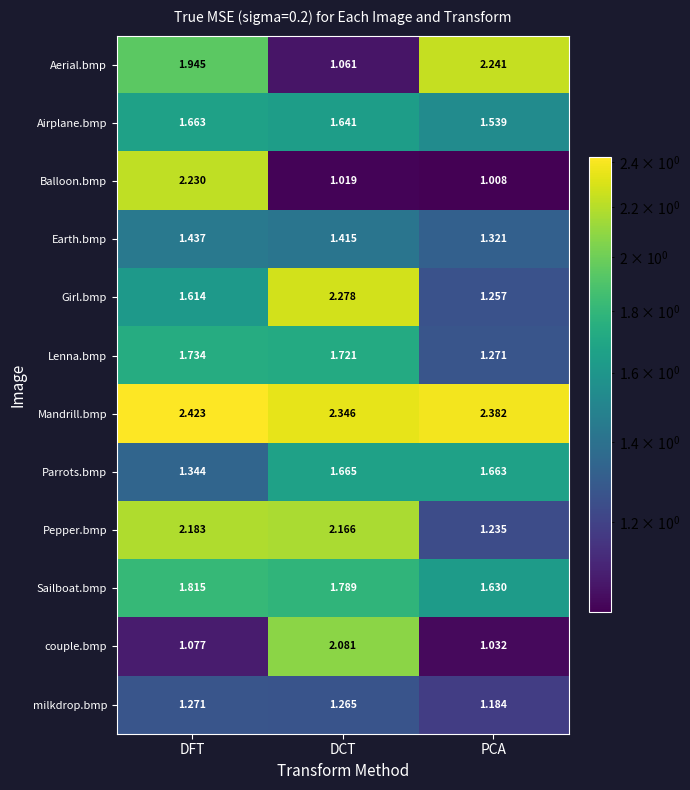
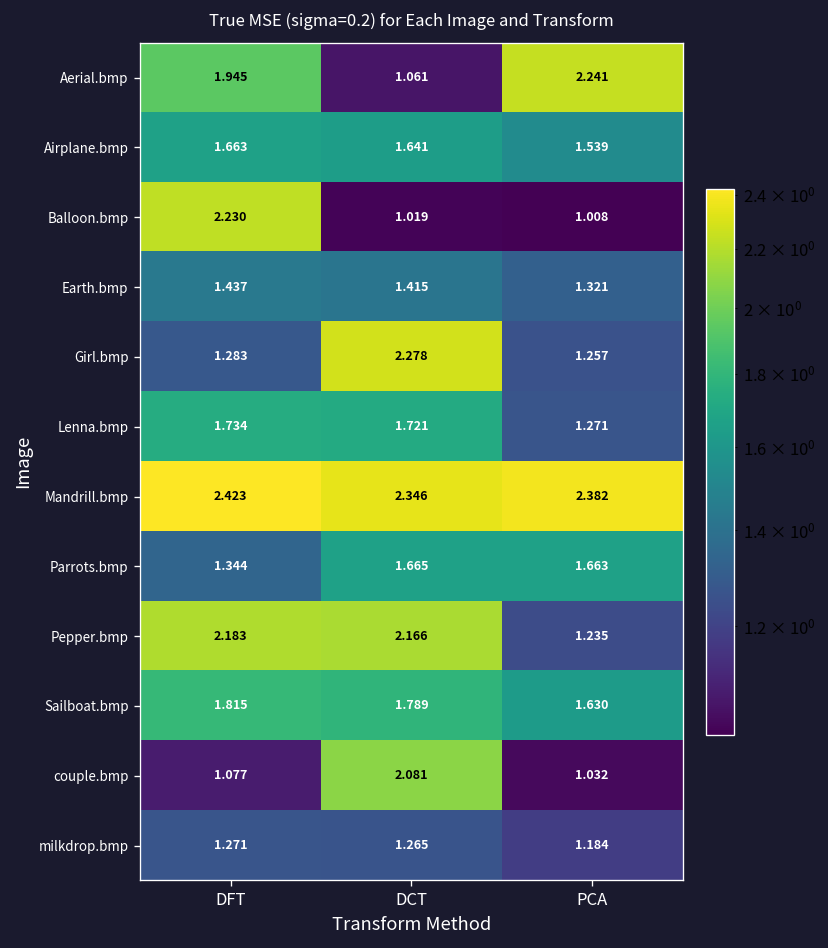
  {
    "Aerial.bmp": {
      "DFT": 1.945,
      "DCT": 1.061,
      "PCA": 2.241
    },
    "Airplane.bmp": {
      "DFT": 1.663,
      "DCT": 1.641,
      "PCA": 1.539
    },
    "Balloon.bmp": {
      "DFT": 2.230,
      "DCT": 1.019,
      "PCA": 1.008
    },
    "Earth.bmp": {
      "DFT": 1.437,
      "DCT": 1.415,
      "PCA": 1.321
    },
    "Girl.bmp": {
-     "DFT": 1.614,
+     "DFT": 1.283,
      "DCT": 2.278,
      "PCA": 1.257
    },
    "Lenna.bmp": {
      "DFT": 1.734,
      "DCT": 1.721,
      "PCA": 1.271
    },
    "Mandrill.bmp": {
      "DFT": 2.423,
      "DCT": 2.346,
      "PCA": 2.382
    },
    "Parrots.bmp": {
      "DFT": 1.344,
      "DCT": 1.665,
      "PCA": 1.663
    },
    "Pepper.bmp": {
      "DFT": 2.183,
      "DCT": 2.166,
      "PCA": 1.235
    },
    "Sailboat.bmp": {
      "DFT": 1.815,
      "DCT": 1.789,
      "PCA": 1.630
    },
    "couple.bmp": {
      "DFT": 1.077,
      "DCT": 2.081,
      "PCA": 1.032
    },
    "milkdrop.bmp": {
      "DFT": 1.271,
      "DCT": 1.265,
      "PCA": 1.184
    }
  }
